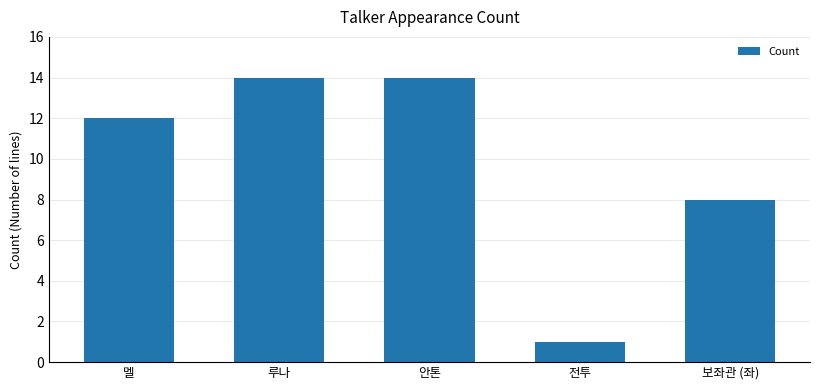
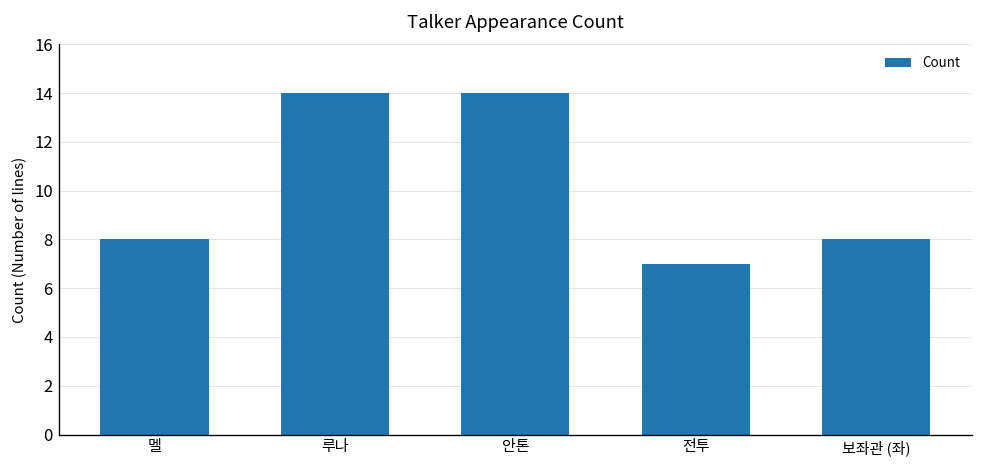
  {
-   "멜": 12,
+   "멜": 8,
    "루나": 14,
    "안톤": 14,
-   "전투": 1,
+   "전투": 7,
    "보좌관 (좌)": 8
  }
